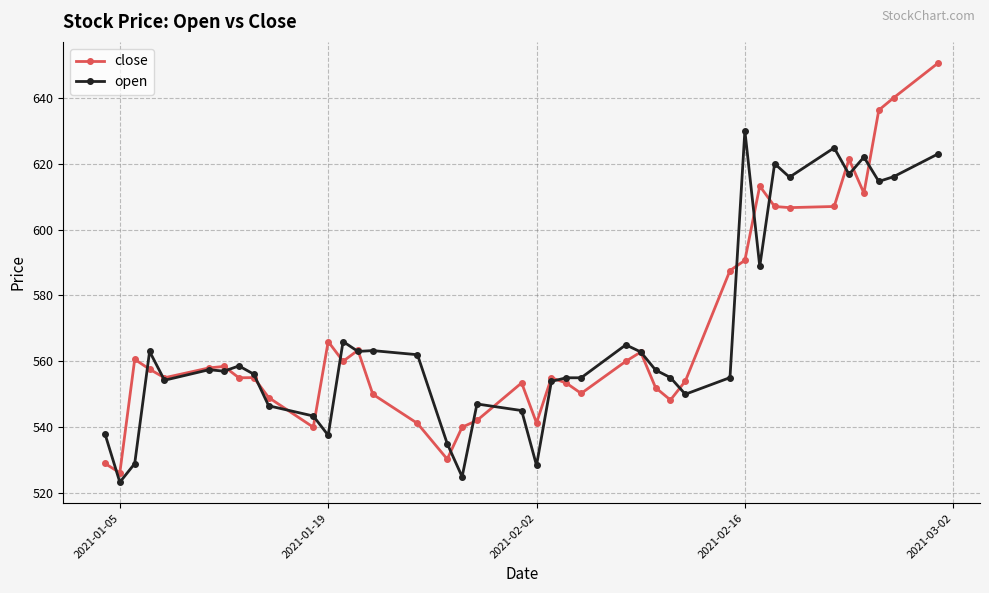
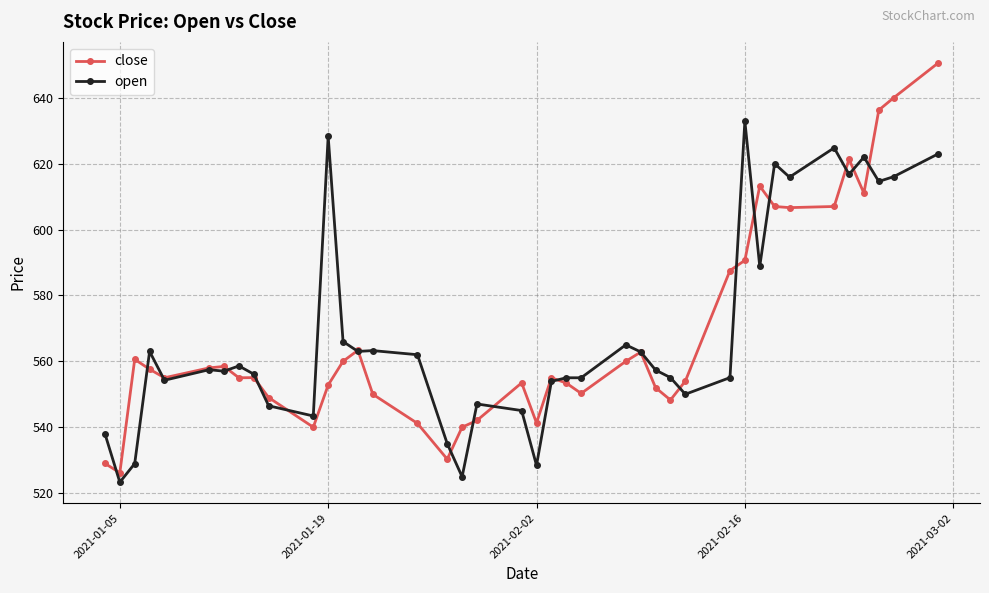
  {
    "close": {
      "2021-01-05": 526,
-     "2021-01-19": 566,
+     "2021-01-19": 553,
      "2021-02-02": 541,
      "2021-02-16": 591
    },
    "open": {
      "2021-01-05": 523,
-     "2021-01-19": 538,
+     "2021-01-19": 628,
      "2021-02-02": 528,
-     "2021-02-16": 630
+     "2021-02-16": 633
    }
  }
